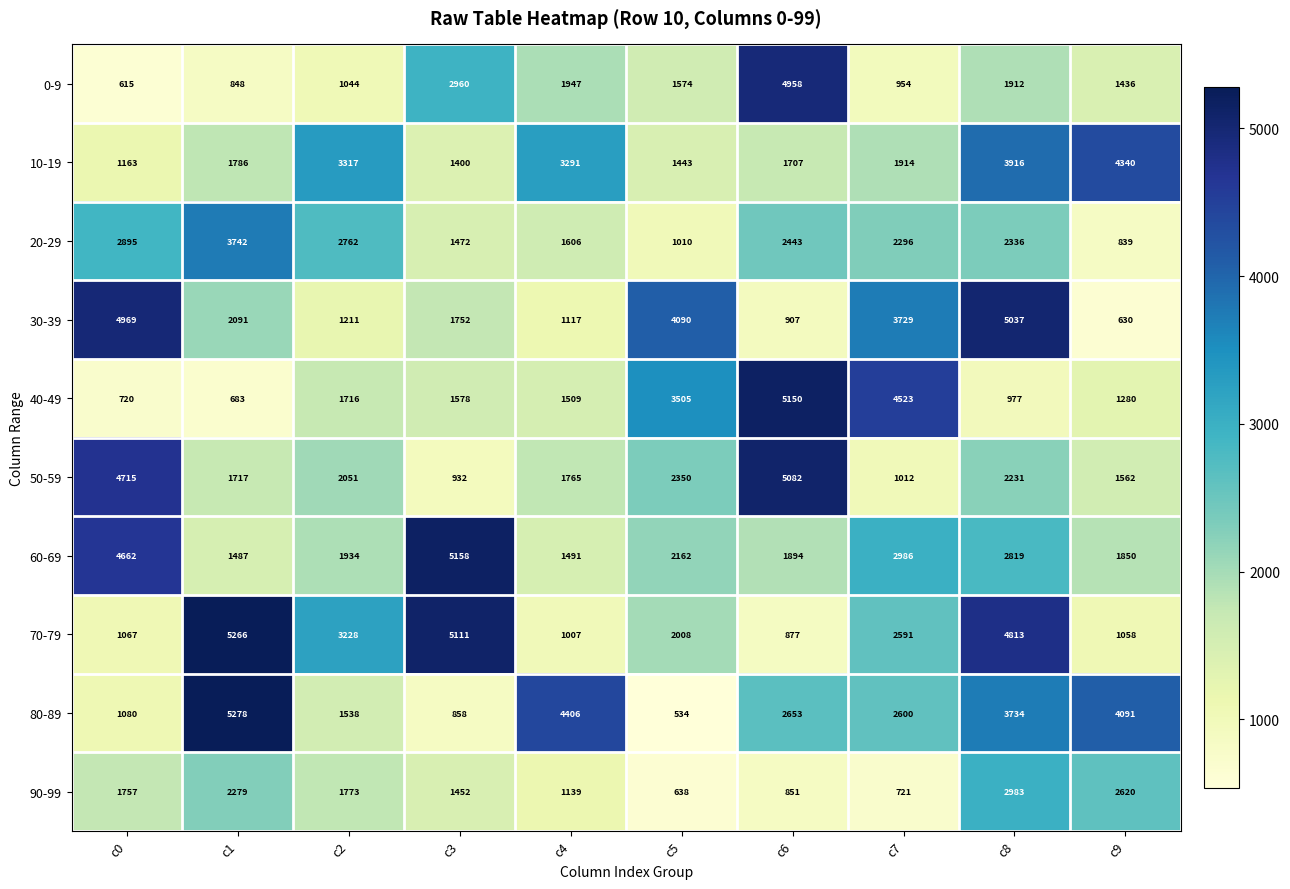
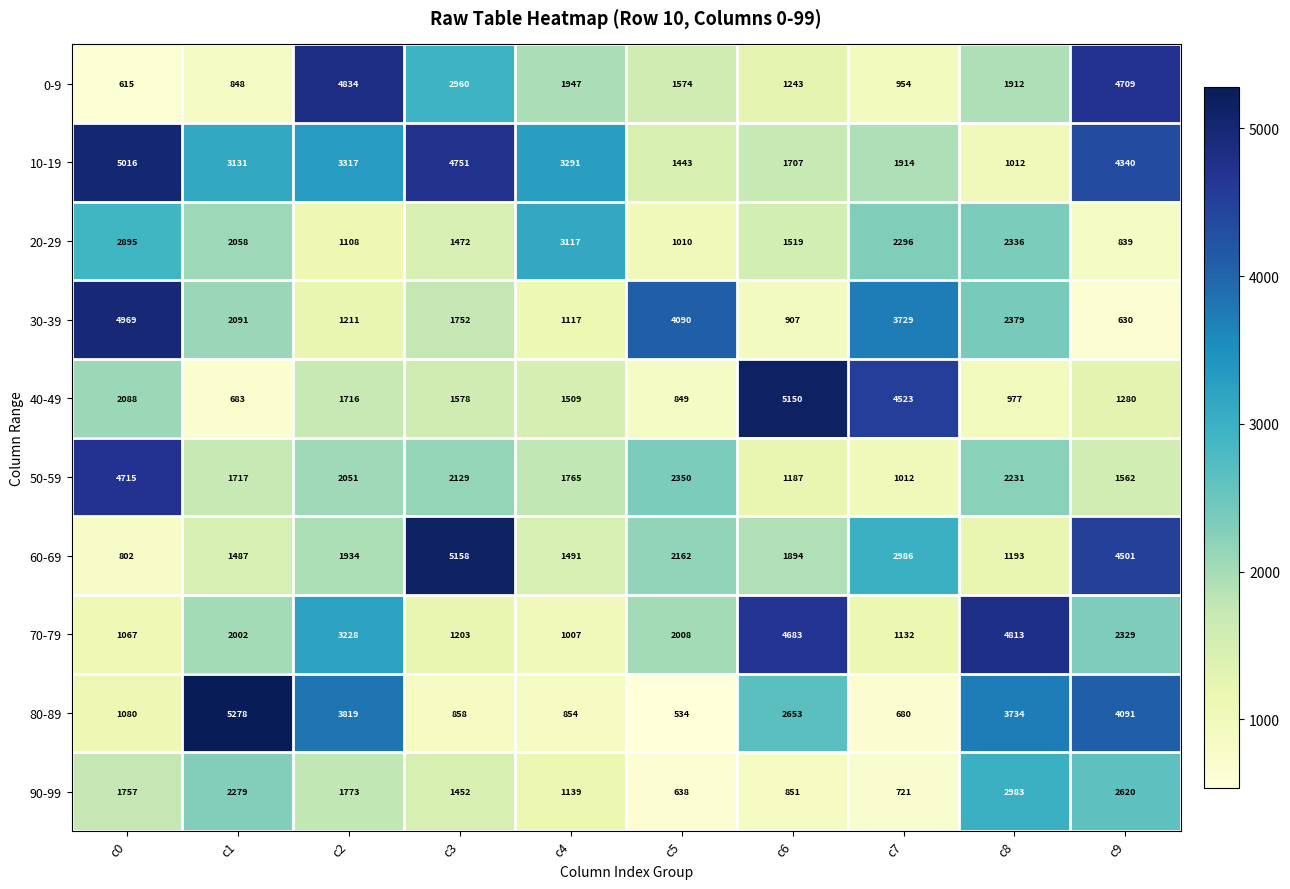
  {
    "0-9": {
      "c0": 615,
      "c1": 848,
-     "c2": 1044,
+     "c2": 4834,
      "c3": 2960,
      "c4": 1947,
      "c5": 1574,
-     "c6": 4958,
+     "c6": 1243,
      "c7": 954,
      "c8": 1912,
-     "c9": 1436
+     "c9": 4709
    },
    "10-19": {
-     "c0": 1163,
-     "c1": 1786,
+     "c0": 5016,
+     "c1": 3131,
      "c2": 3317,
-     "c3": 1400,
+     "c3": 4751,
      "c4": 3291,
      "c5": 1443,
      "c6": 1707,
      "c7": 1914,
-     "c8": 3916,
+     "c8": 1012,
      "c9": 4340
    },
    "20-29": {
      "c0": 2895,
-     "c1": 3742,
-     "c2": 2762,
+     "c1": 2058,
+     "c2": 1108,
      "c3": 1472,
-     "c4": 1606,
+     "c4": 3117,
      "c5": 1010,
-     "c6": 2443,
+     "c6": 1519,
      "c7": 2296,
      "c8": 2336,
      "c9": 839
    },
    "30-39": {
      "c0": 4969,
      "c1": 2091,
      "c2": 1211,
      "c3": 1752,
      "c4": 1117,
      "c5": 4090,
      "c6": 907,
      "c7": 3729,
-     "c8": 5037,
+     "c8": 2379,
      "c9": 630
    },
    "40-49": {
-     "c0": 720,
+     "c0": 2088,
      "c1": 683,
      "c2": 1716,
      "c3": 1578,
      "c4": 1509,
-     "c5": 3505,
+     "c5": 849,
      "c6": 5150,
      "c7": 4523,
      "c8": 977,
      "c9": 1280
    },
    "50-59": {
      "c0": 4715,
      "c1": 1717,
      "c2": 2051,
-     "c3": 932,
+     "c3": 2129,
      "c4": 1765,
      "c5": 2350,
-     "c6": 5082,
+     "c6": 1187,
      "c7": 1012,
      "c8": 2231,
      "c9": 1562
    },
    "60-69": {
-     "c0": 4662,
+     "c0": 802,
      "c1": 1487,
      "c2": 1934,
      "c3": 5158,
      "c4": 1491,
      "c5": 2162,
      "c6": 1894,
      "c7": 2986,
-     "c8": 2819,
-     "c9": 1850
+     "c8": 1193,
+     "c9": 4501
    },
    "70-79": {
      "c0": 1067,
-     "c1": 5266,
+     "c1": 2002,
      "c2": 3228,
-     "c3": 5111,
+     "c3": 1203,
      "c4": 1007,
      "c5": 2008,
-     "c6": 877,
-     "c7": 2591,
+     "c6": 4683,
+     "c7": 1132,
      "c8": 4813,
-     "c9": 1058
+     "c9": 2329
    },
    "80-89": {
      "c0": 1080,
      "c1": 5278,
-     "c2": 1538,
+     "c2": 3819,
      "c3": 858,
-     "c4": 4406,
+     "c4": 854,
      "c5": 534,
      "c6": 2653,
-     "c7": 2600,
+     "c7": 680,
      "c8": 3734,
      "c9": 4091
    },
    "90-99": {
      "c0": 1757,
      "c1": 2279,
      "c2": 1773,
      "c3": 1452,
      "c4": 1139,
      "c5": 638,
      "c6": 851,
      "c7": 721,
      "c8": 2983,
      "c9": 2620
    }
  }
